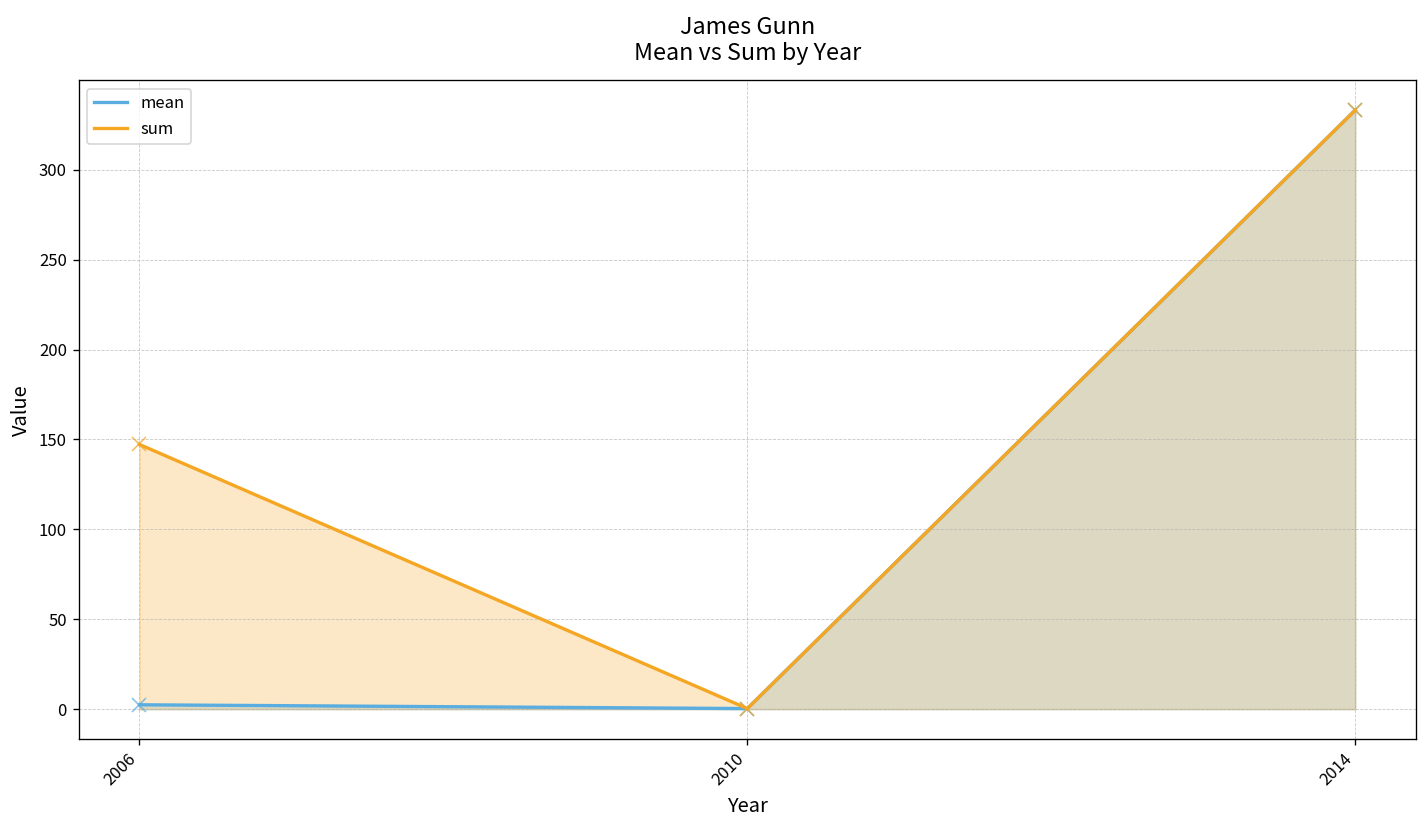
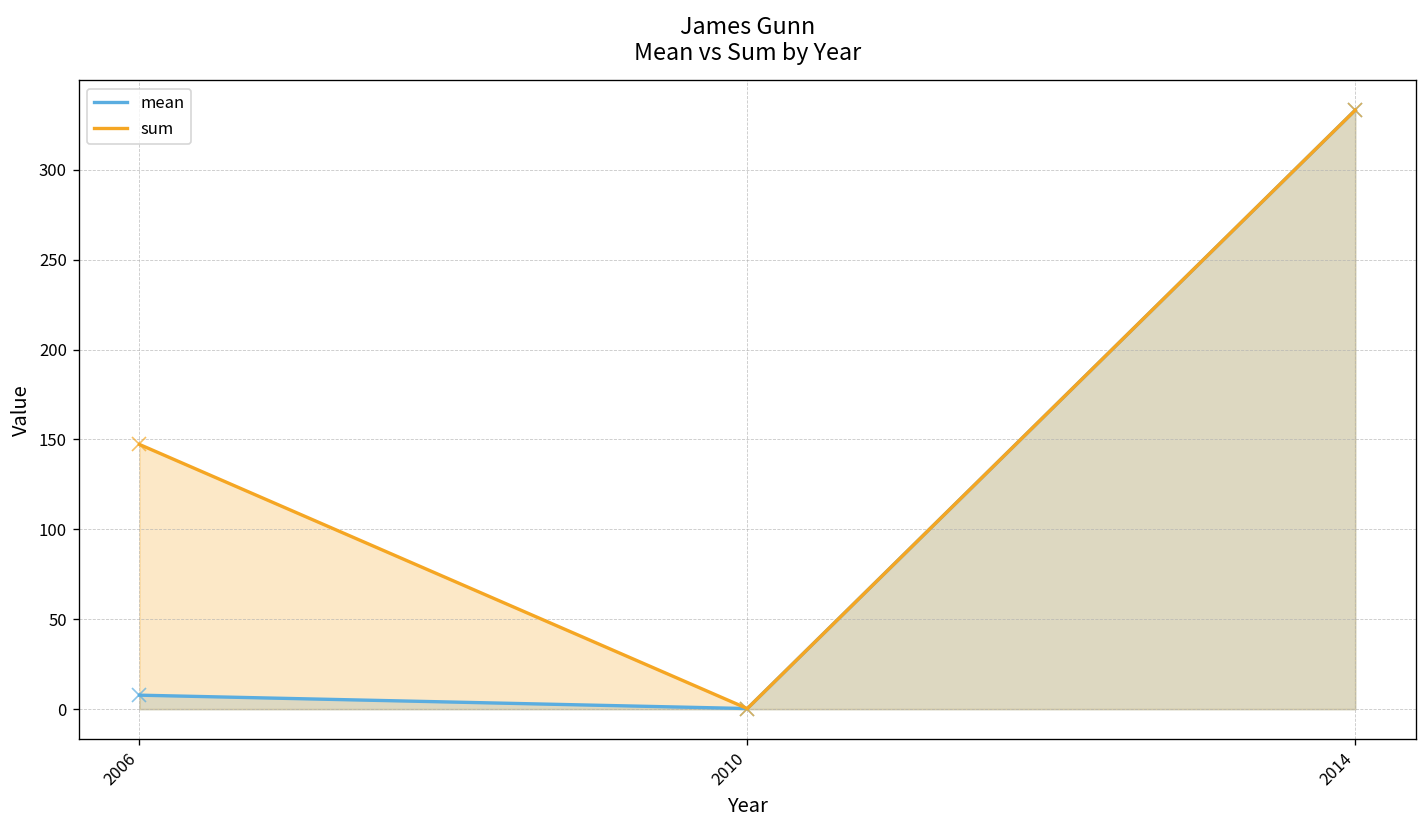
  {
    "mean": {
-     "2006": 2
+     "2006": 8
    },
    "sum": {
      "2006": 147
    }
  }
